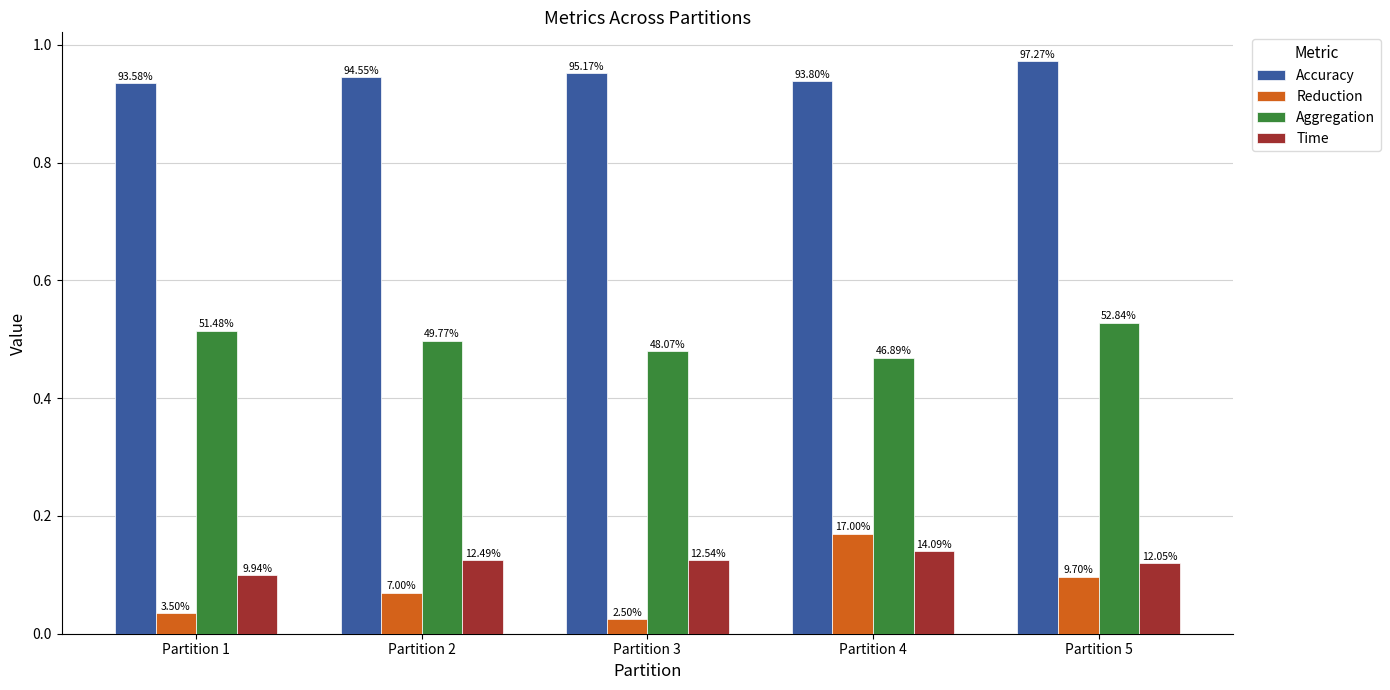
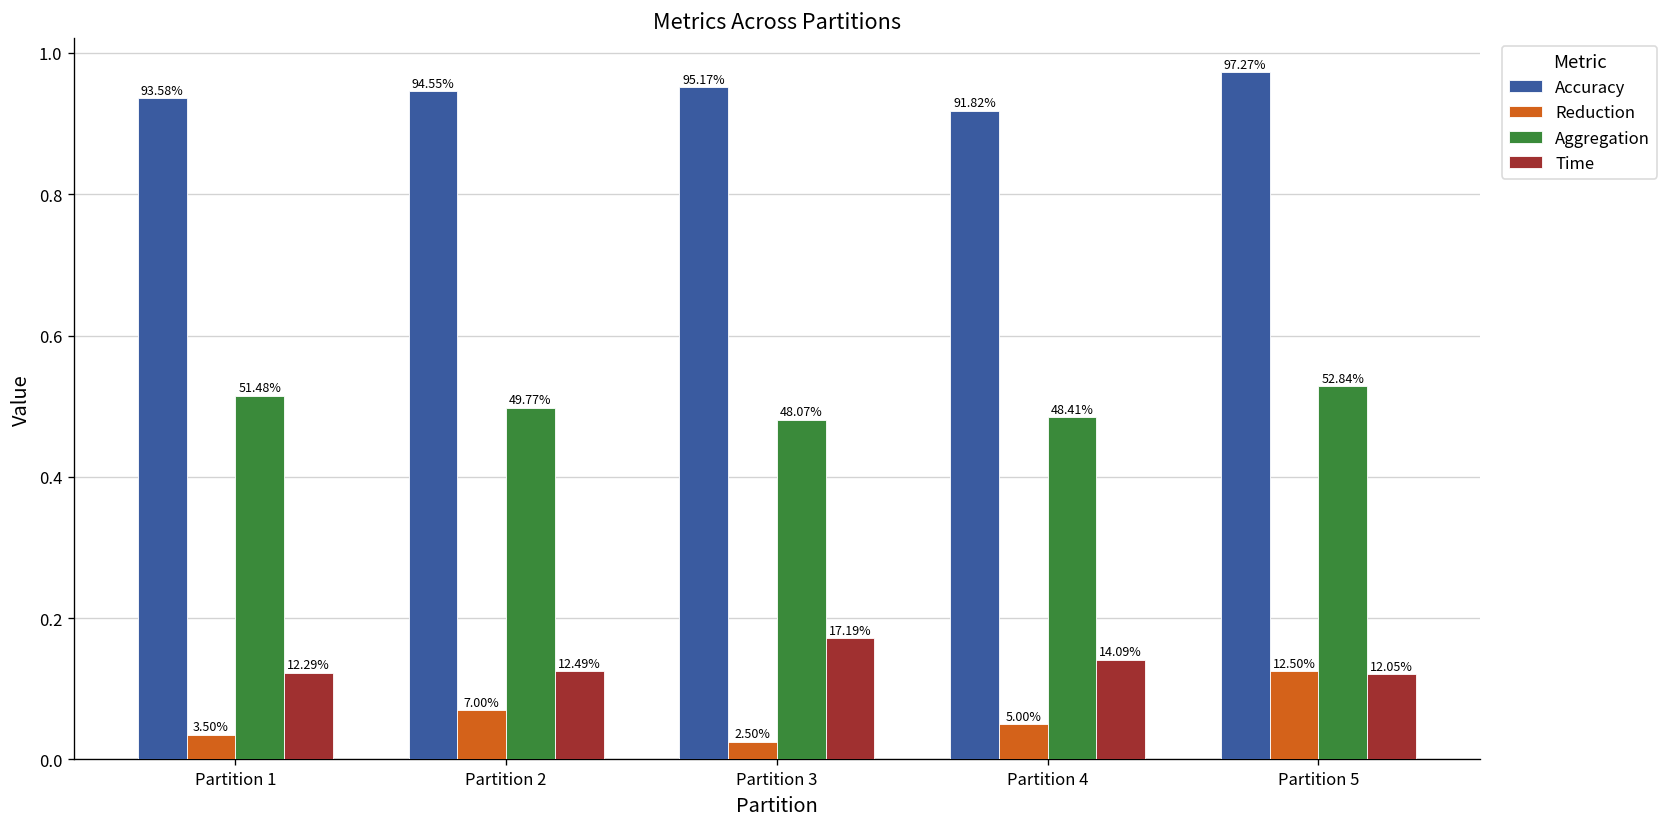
  {
    "Accuracy": {
      "Partition 1": "93.58%",
      "Partition 2": "94.55%",
      "Partition 3": "95.17%",
-     "Partition 4": "93.80%",
+     "Partition 4": "91.82%",
      "Partition 5": "97.27%"
    },
    "Reduction": {
      "Partition 1": "3.50%",
      "Partition 2": "7.00%",
      "Partition 3": "2.50%",
-     "Partition 4": "17.00%",
-     "Partition 5": "9.70%"
+     "Partition 4": "5.00%",
+     "Partition 5": "12.50%"
    },
    "Aggregation": {
      "Partition 1": "51.48%",
      "Partition 2": "49.77%",
      "Partition 3": "48.07%",
-     "Partition 4": "46.89%",
+     "Partition 4": "48.41%",
      "Partition 5": "52.84%"
    },
    "Time": {
-     "Partition 1": "9.94%",
+     "Partition 1": "12.29%",
      "Partition 2": "12.49%",
-     "Partition 3": "12.54%",
+     "Partition 3": "17.19%",
      "Partition 4": "14.09%",
      "Partition 5": "12.05%"
    }
  }
